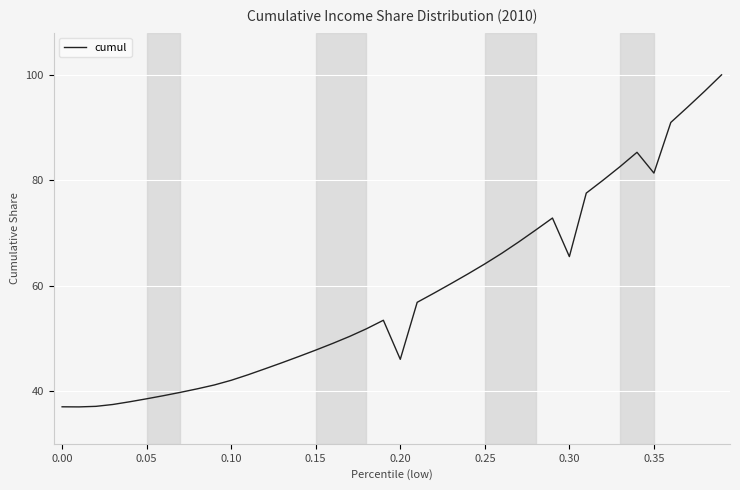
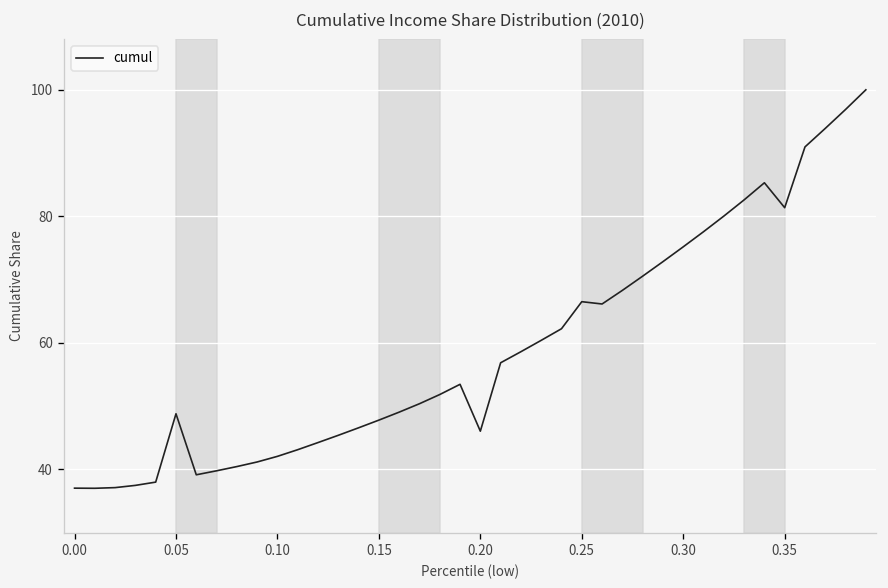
  {
    "0.00": 37,
-   "0.05": 39,
+   "0.05": 49,
    "0.10": 42,
    "0.15": 48,
    "0.20": 46,
-   "0.25": 64,
-   "0.30": 66,
+   "0.25": 67,
+   "0.30": 75,
    "0.35": 81
  }
